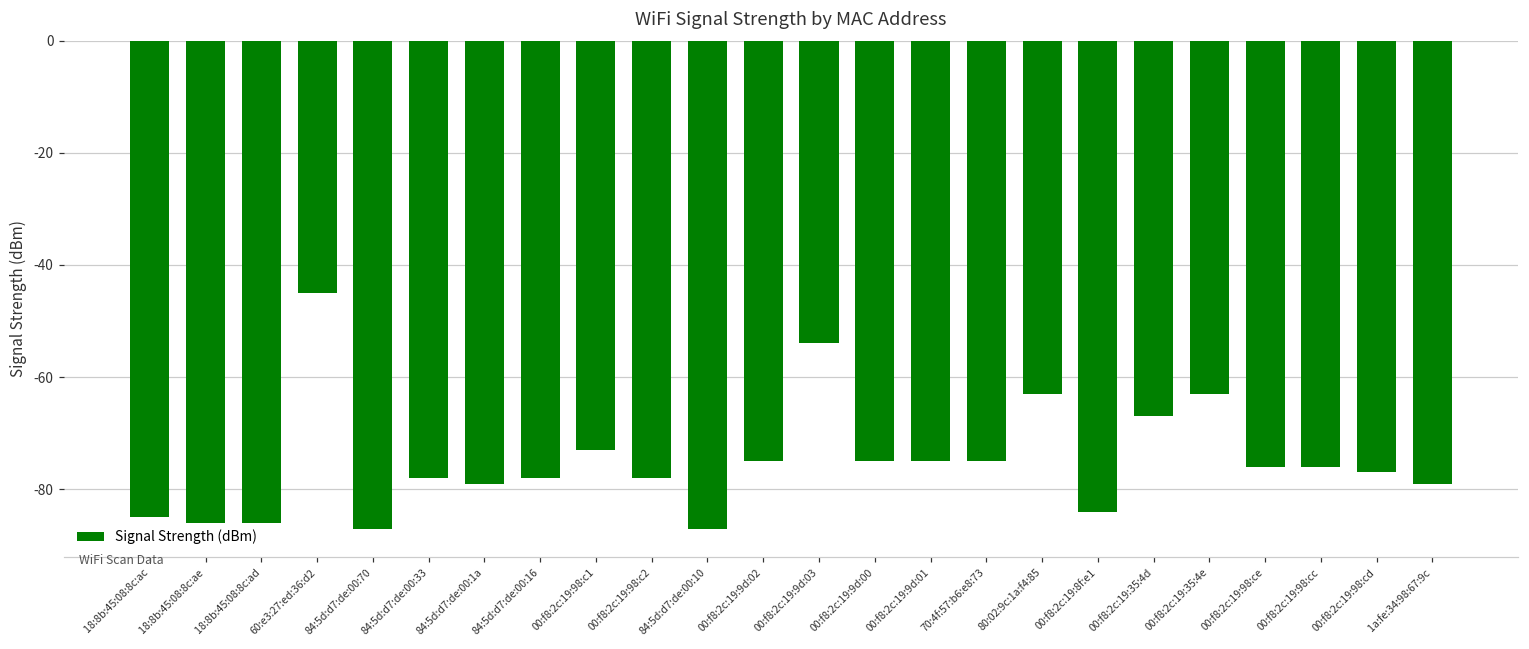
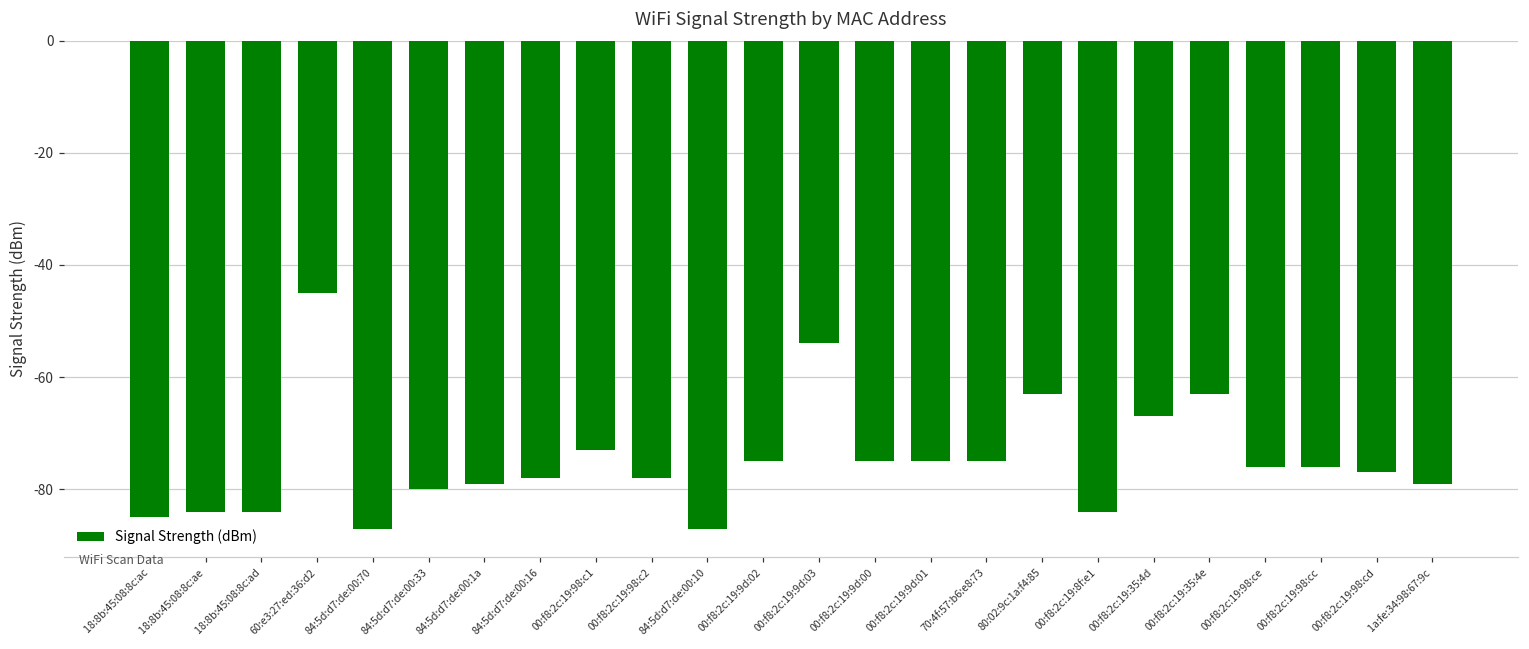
  {
    "18:8b:45:08:8c:ac": -85,
-   "18:8b:45:08:8c:ae": -86,
-   "18:8b:45:08:8c:ad": -86,
+   "18:8b:45:08:8c:ae": -84,
+   "18:8b:45:08:8c:ad": -84,
    "60:e3:27:ed:36:d2": -45,
    "84:5d:d7:de:00:70": -87,
-   "84:5d:d7:de:00:33": -78,
+   "84:5d:d7:de:00:33": -80,
    "84:5d:d7:de:00:1a": -79,
    "84:5d:d7:de:00:16": -78,
    "00:f8:2c:19:98:c1": -73,
    "00:f8:2c:19:98:c2": -78,
    "84:5d:d7:de:00:10": -87,
    "00:f8:2c:19:9d:02": -75,
    "00:f8:2c:19:9d:03": -54,
    "00:f8:2c:19:9d:00": -75,
    "00:f8:2c:19:9d:01": -75,
    "70:4f:57:b6:e8:73": -75,
    "80:02:9c:1a:f4:85": -63,
    "00:f8:2c:19:8f:e1": -84,
    "00:f8:2c:19:35:4d": -67,
    "00:f8:2c:19:35:4e": -63,
    "00:f8:2c:19:98:ce": -76,
    "00:f8:2c:19:98:cc": -76,
    "00:f8:2c:19:98:cd": -77,
    "1a:fe:34:98:67:9c": -79
  }
